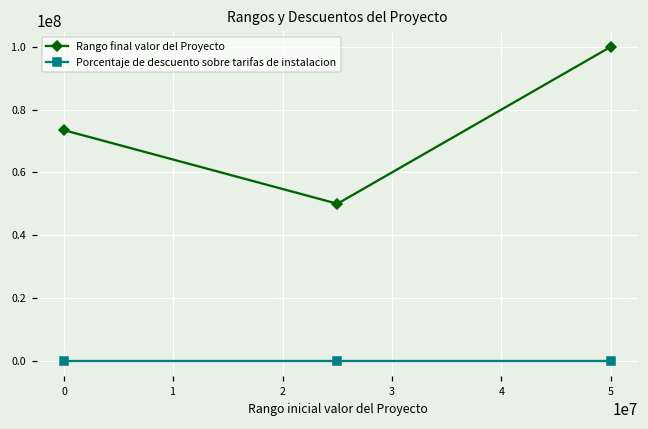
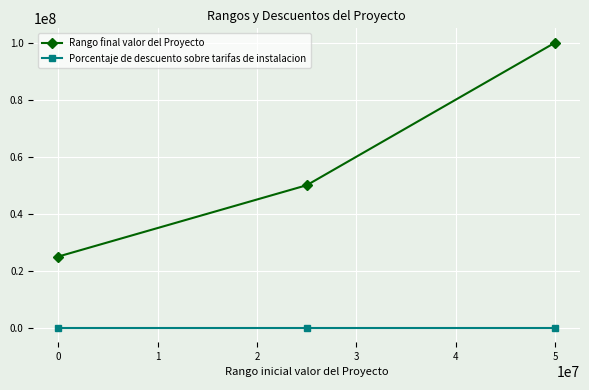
  {
    "Rango final valor del Proyecto": {
-     "0": 73000000,
+     "0": 25000000,
      "5": 100000000
    },
    "Porcentaje de descuento sobre tarifas de instalacion": {
      "0": 0,
      "5": 0
    }
  }
